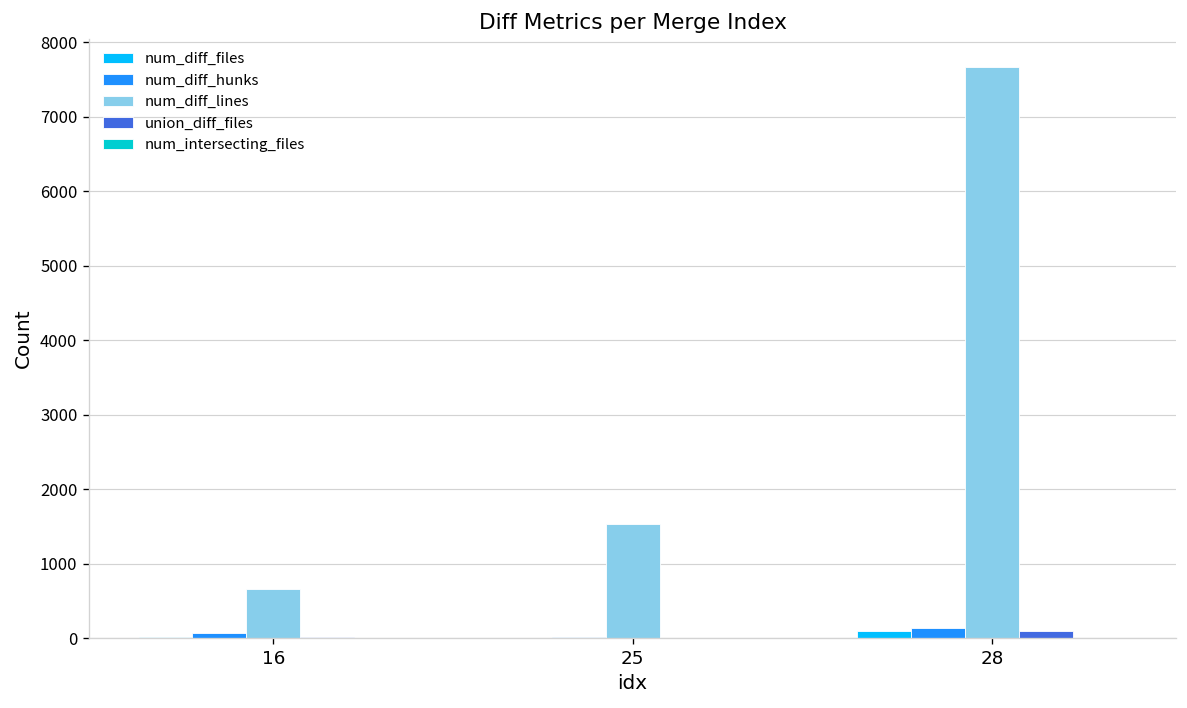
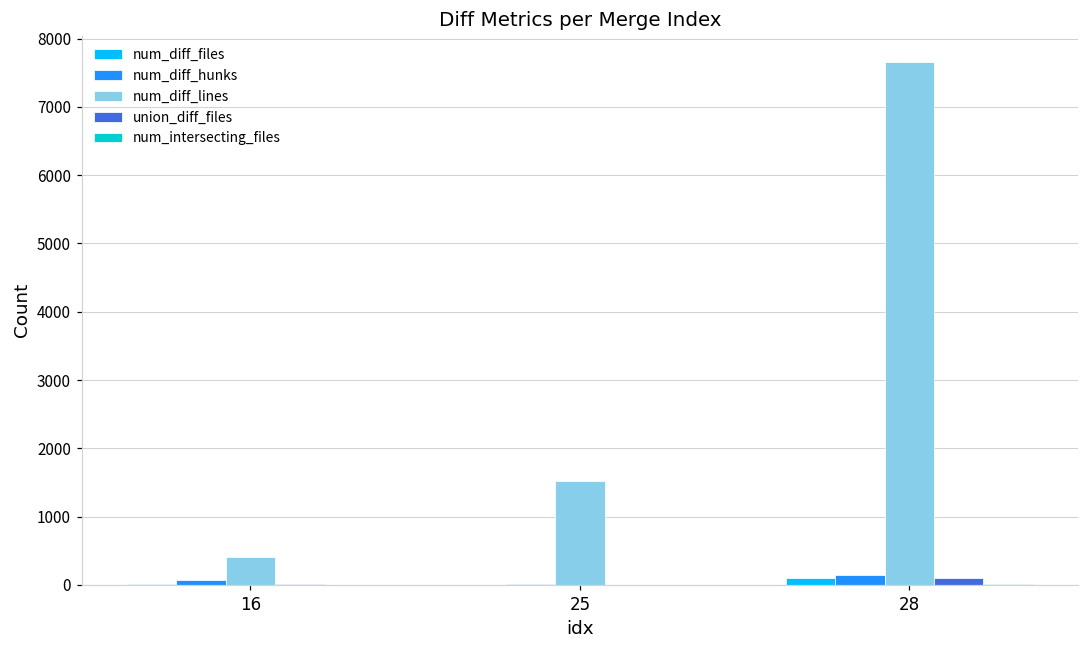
  {
    "num_diff_lines": {
-     "16": 700,
+     "16": 400,
      "25": 1500,
      "28": 7700
    },
    "union_diff_files": {
      "28": 100
    }
  }
